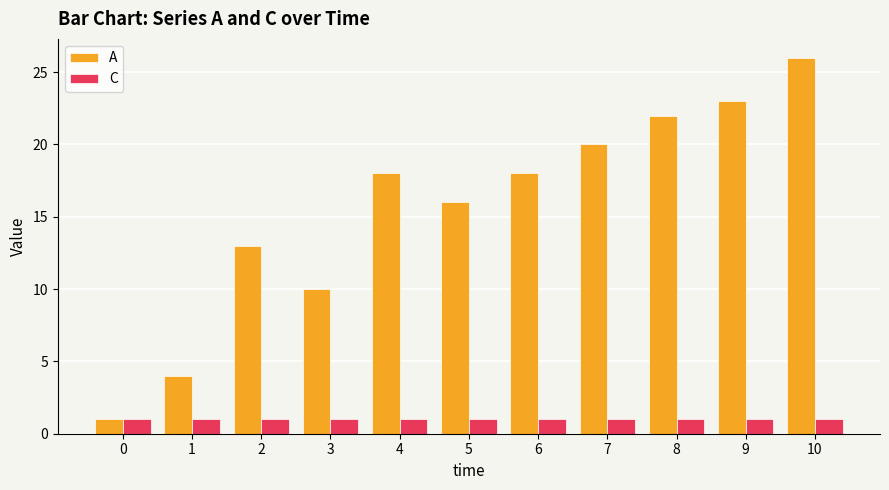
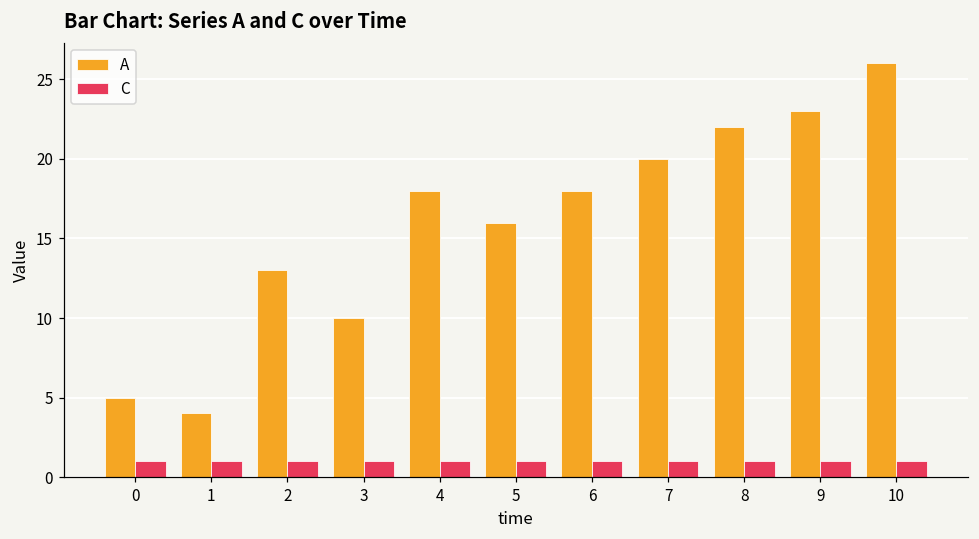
  {
    "A": {
-     "0": 1,
+     "0": 5,
      "1": 4,
      "2": 13,
      "3": 10,
      "4": 18,
      "5": 16,
      "6": 18,
      "7": 20,
      "8": 22,
      "9": 23,
      "10": 26
    },
    "C": {
      "0": 1,
      "1": 1,
      "2": 1,
      "3": 1,
      "4": 1,
      "5": 1,
      "6": 1,
      "7": 1,
      "8": 1,
      "9": 1,
      "10": 1
    }
  }
